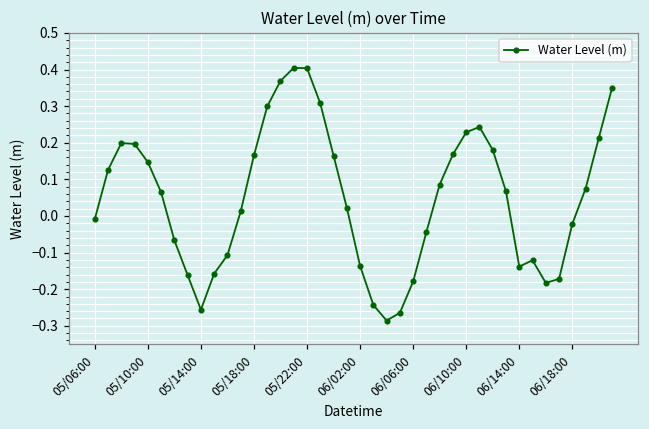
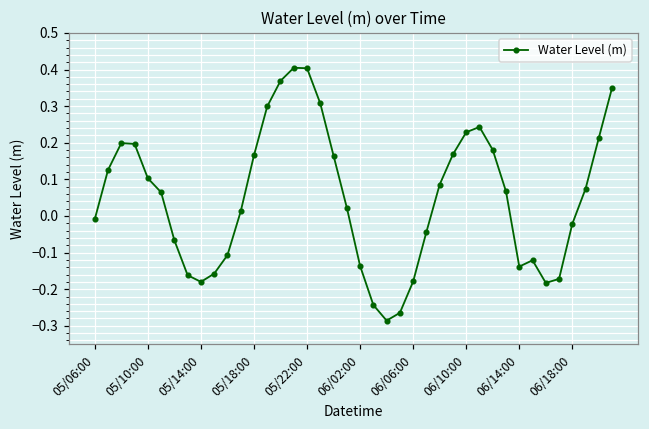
  {
    "05/06:00": -0.01,
-   "05/10:00": 0.15,
-   "05/14:00": -0.26,
+   "05/10:00": 0.10,
+   "05/14:00": -0.18,
    "05/18:00": 0.17,
    "05/22:00": 0.40,
    "06/02:00": -0.14,
    "06/06:00": -0.18,
    "06/10:00": 0.23,
    "06/14:00": -0.14,
    "06/18:00": -0.02
  }
